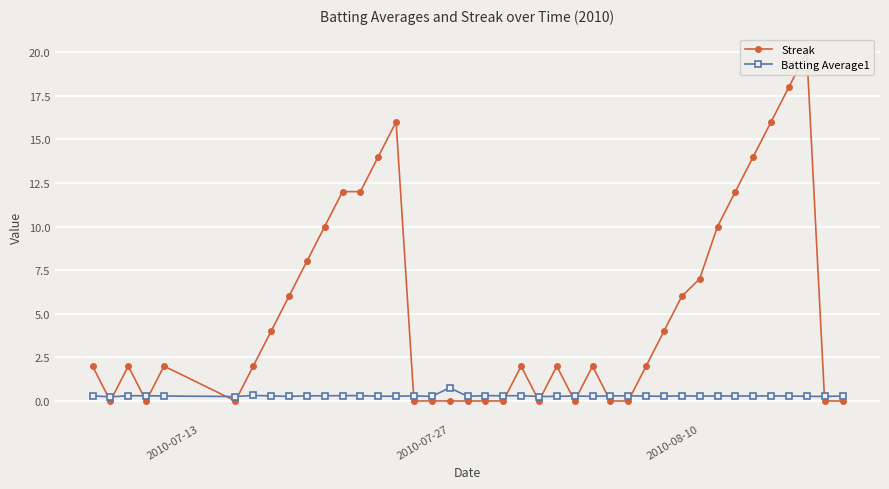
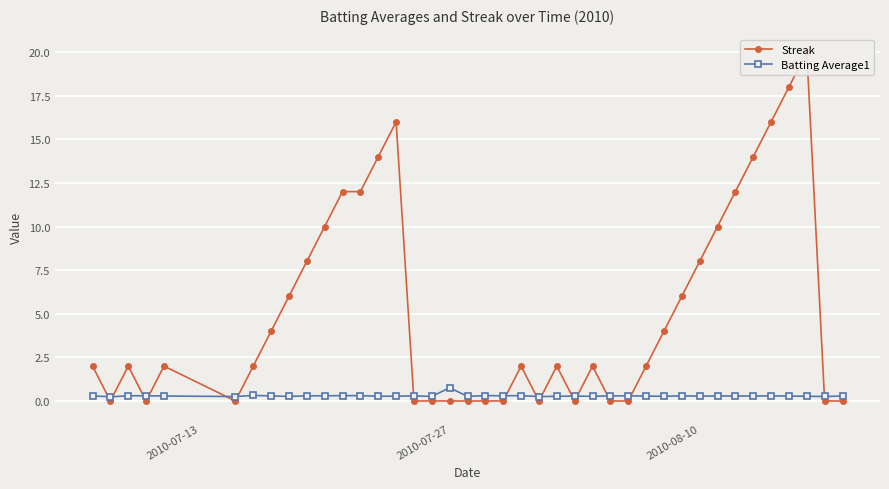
  {
    "Streak": {
      "2010-07-27": 0,
-     "2010-08-10": 7
+     "2010-08-10": 8
    },
    "Batting Average1": {
      "2010-07-27": 0.8,
      "2010-08-10": 0.3
    }
  }
